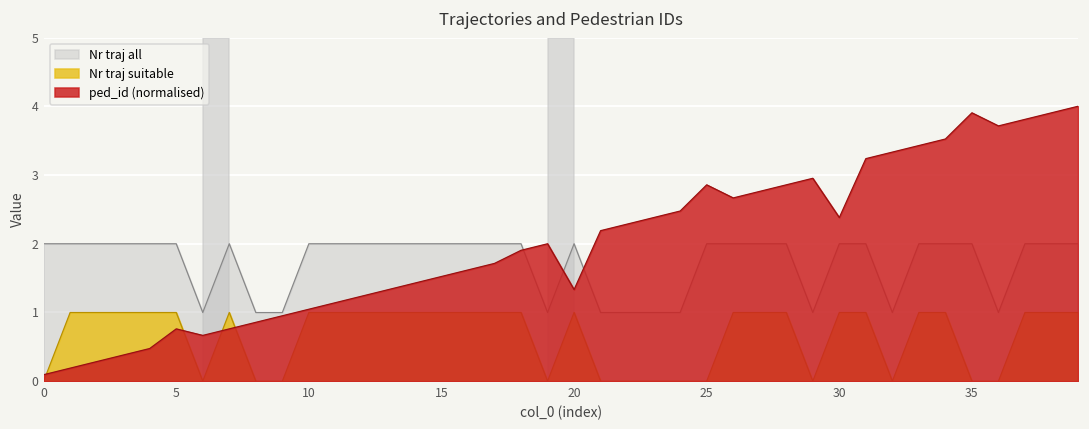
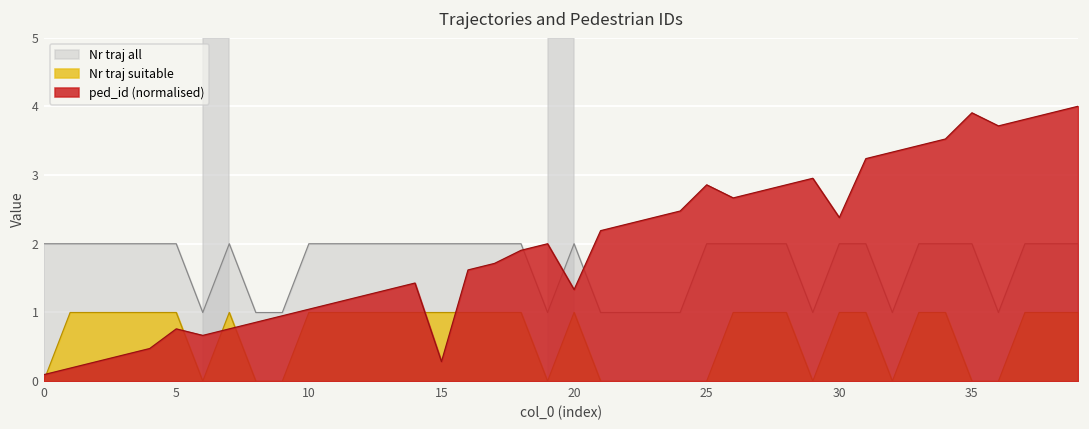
  {
    "Nr traj all": {
      "0": 2.0,
      "5": 2.0,
      "10": 2.0,
      "15": 2.0,
      "20": 2.0,
      "25": 2.0,
      "30": 2.0,
      "35": 2.0
    },
    "Nr traj suitable": {
      "0": 0.0,
      "5": 1.0,
      "10": 1.0,
      "15": 1.0,
      "20": 1.0,
      "25": 0.0,
      "30": 1.0,
      "35": 0.0
    },
    "ped_id (normalised)": {
      "0": 0.1,
      "5": 0.8,
      "10": 1.0,
-     "15": 1.5,
+     "15": 0.3,
      "20": 1.3,
      "25": 2.9,
      "30": 2.4,
      "35": 3.9
    }
  }
